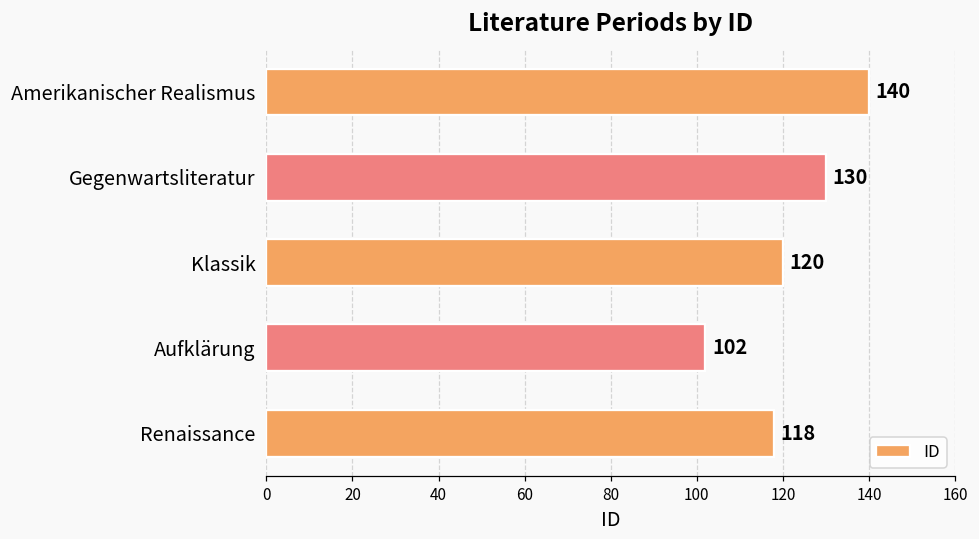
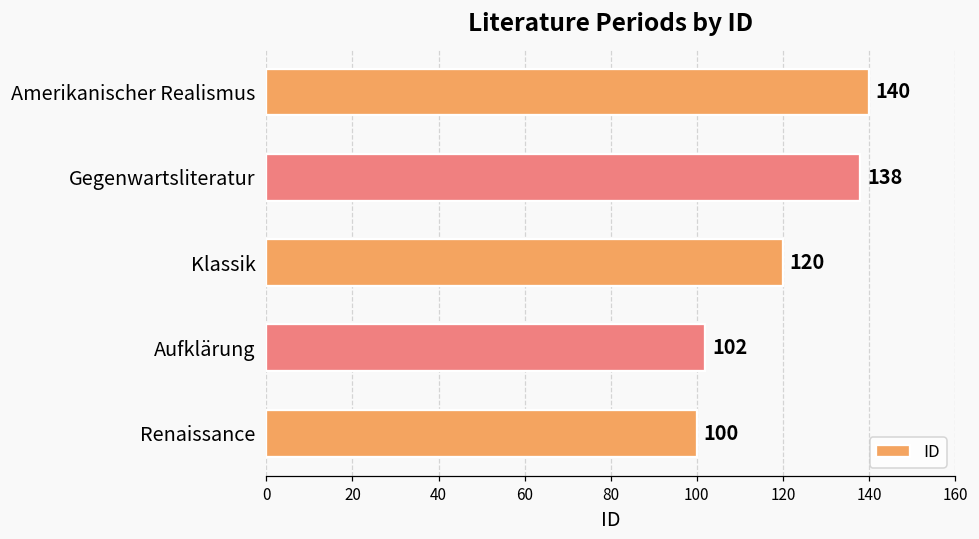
  {
    "Amerikanischer Realismus": 140,
-   "Gegenwartsliteratur": 130,
+   "Gegenwartsliteratur": 138,
    "Klassik": 120,
    "Aufklärung": 102,
-   "Renaissance": 118
+   "Renaissance": 100
  }
